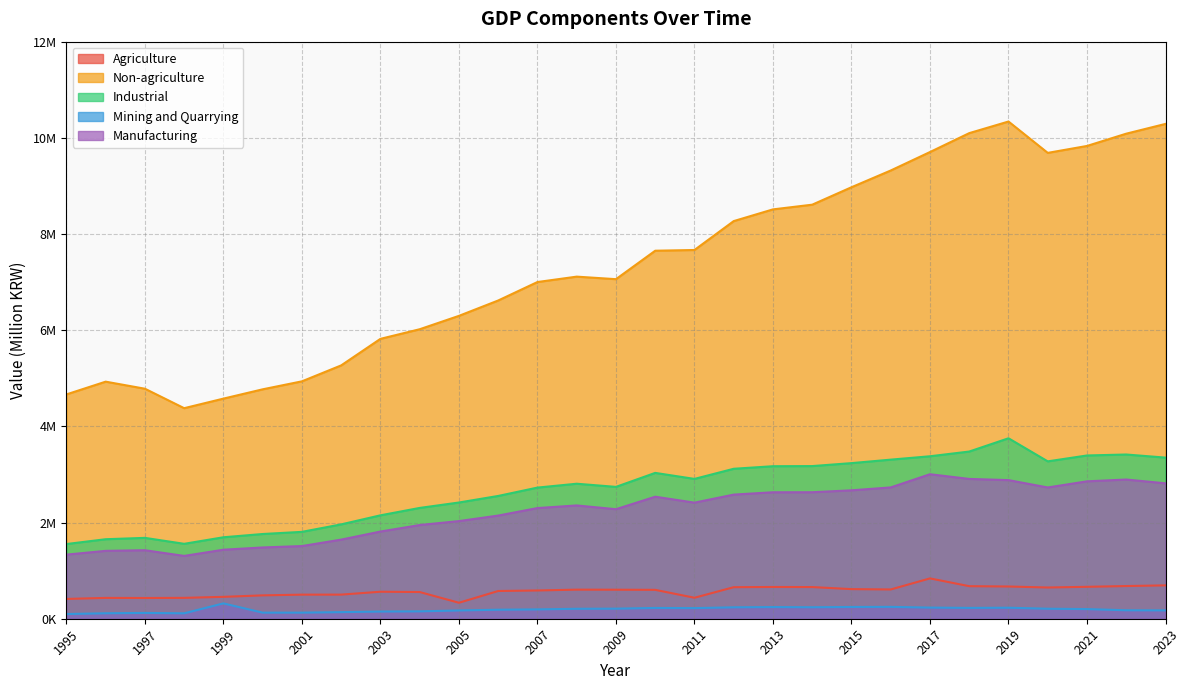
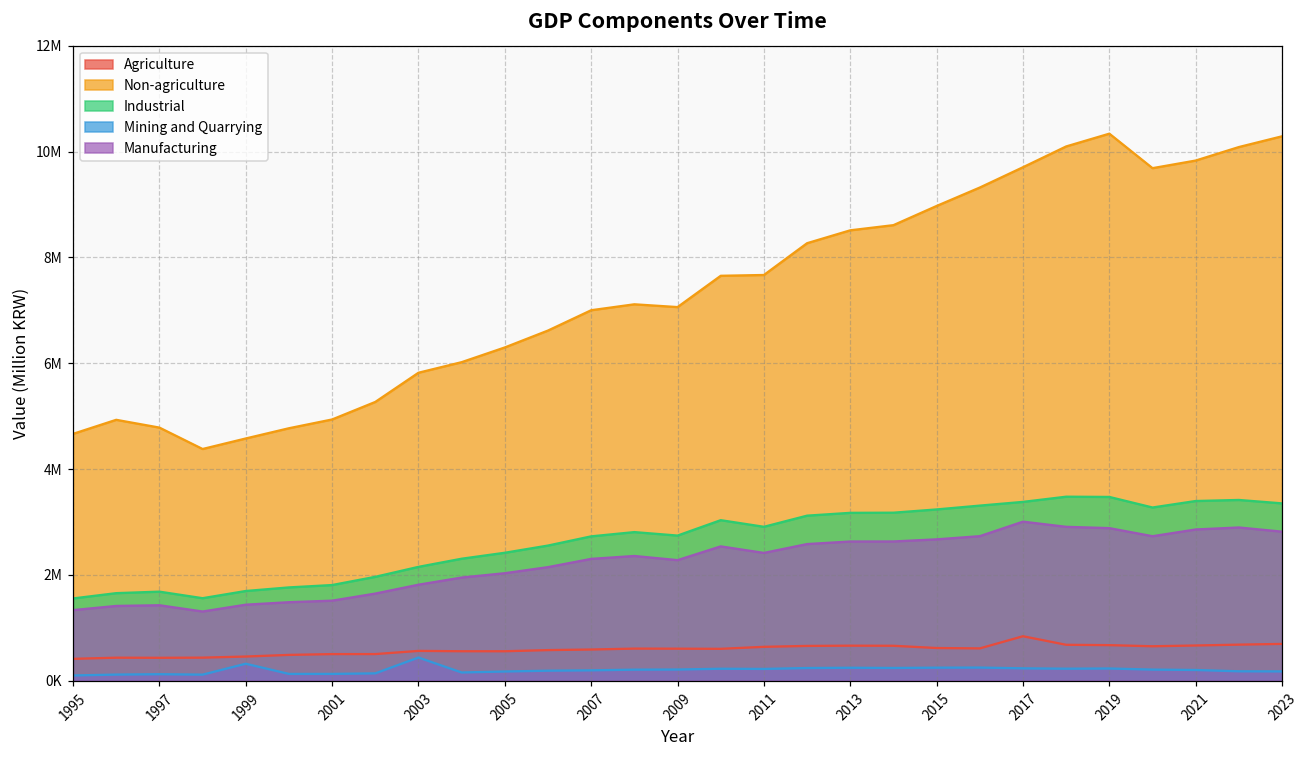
  {
    "Agriculture": {
      "1995": 400000,
      "1997": 400000,
      "1999": 500000,
      "2001": 500000,
      "2003": 600000,
-     "2005": 300000,
+     "2005": 600000,
      "2007": 600000,
      "2009": 600000,
-     "2011": 400000,
+     "2011": 600000,
      "2013": 700000,
      "2015": 600000,
      "2017": 800000,
      "2019": 700000,
      "2021": 700000,
      "2023": 700000
    },
    "Non-agriculture": {
      "1995": 4700000,
      "1997": 4800000,
      "1999": 4600000,
      "2001": 4900000,
      "2003": 5800000,
      "2005": 6300000,
      "2007": 7000000,
      "2009": 7100000,
      "2011": 7700000,
      "2013": 8500000,
      "2015": 9000000,
      "2017": 9700000,
      "2019": 10300000,
      "2021": 9800000,
      "2023": 10300000
    },
    "Industrial": {
      "1995": 1600000,
      "1997": 1700000,
      "1999": 1700000,
      "2001": 1800000,
      "2003": 2200000,
      "2005": 2400000,
      "2007": 2700000,
      "2009": 2700000,
      "2011": 2900000,
      "2013": 3200000,
      "2015": 3200000,
      "2017": 3400000,
-     "2019": 3800000,
+     "2019": 3500000,
      "2021": 3400000,
      "2023": 3400000
    },
    "Mining and Quarrying": {
      "1995": 100000,
      "1997": 100000,
      "1999": 300000,
      "2001": 100000,
-     "2003": 100000,
+     "2003": 400000,
      "2005": 200000,
      "2007": 200000,
      "2009": 200000,
      "2011": 200000,
      "2013": 200000,
      "2015": 200000,
      "2017": 200000,
      "2019": 200000,
      "2021": 200000,
      "2023": 200000
    },
    "Manufacturing": {
      "1995": 1300000,
      "1997": 1400000,
      "1999": 1400000,
      "2001": 1500000,
      "2003": 1800000,
      "2005": 2000000,
      "2007": 2300000,
      "2009": 2300000,
      "2011": 2400000,
      "2013": 2600000,
      "2015": 2700000,
      "2017": 3000000,
      "2019": 2900000,
      "2021": 2900000,
      "2023": 2800000
    }
  }
